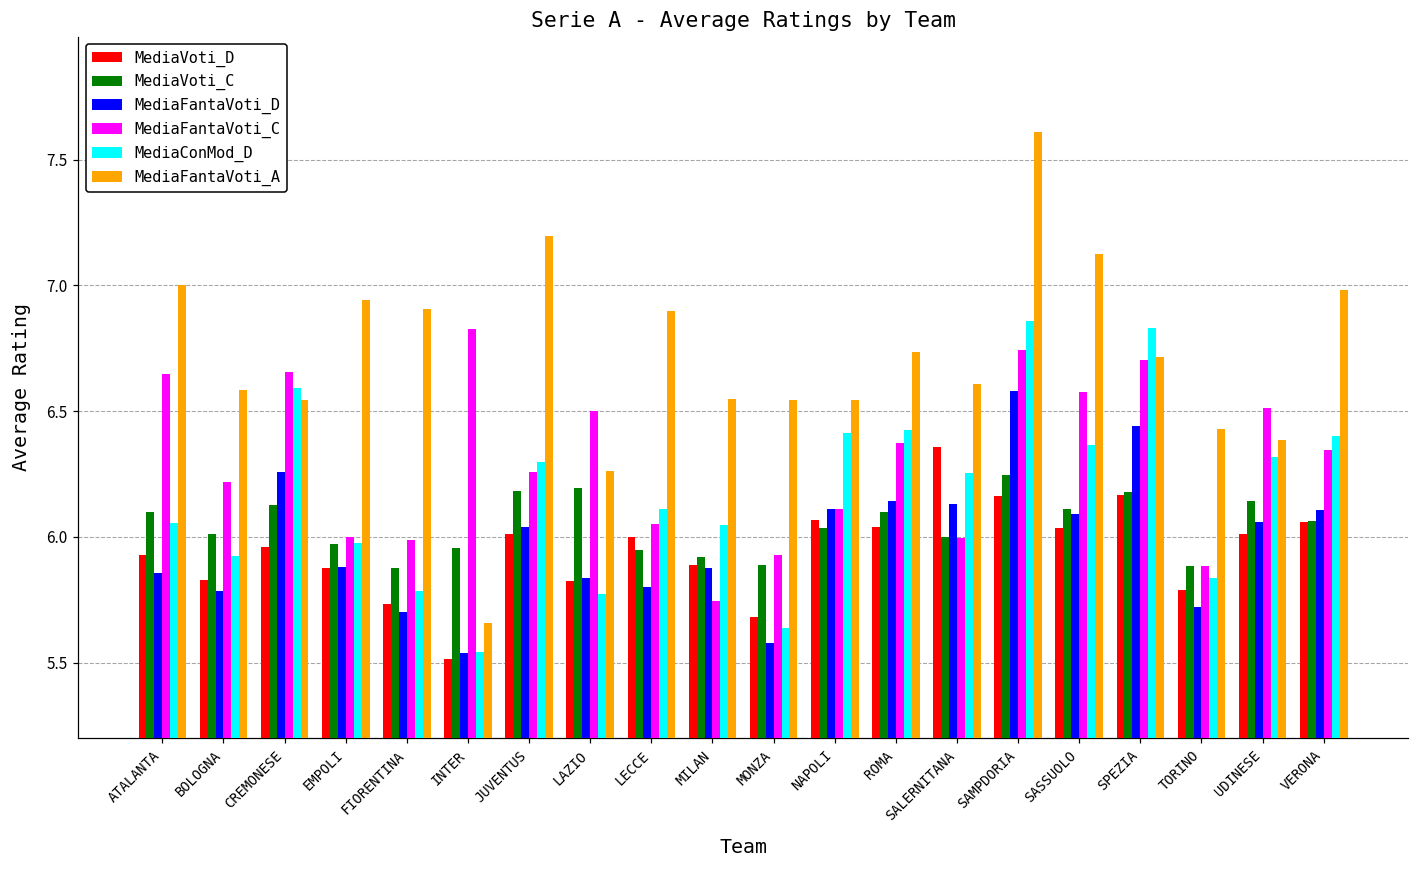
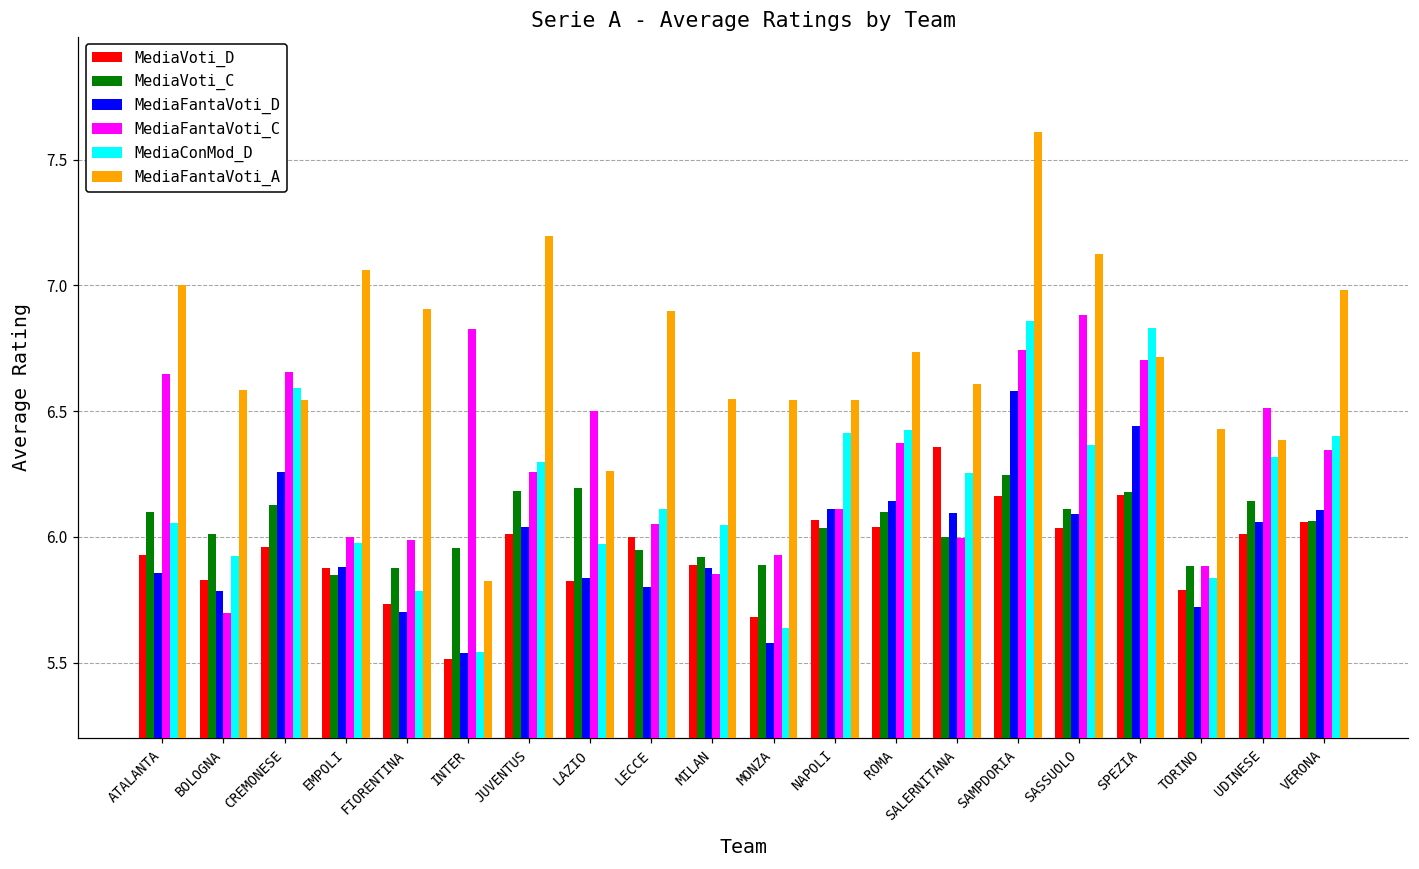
  {
    "MediaVoti_D": {
      "ATALANTA": 5.93,
      "BOLOGNA": 5.83,
      "CREMONESE": 5.96,
      "EMPOLI": 5.88,
      "FIORENTINA": 5.73,
      "INTER": 5.51,
      "JUVENTUS": 6.01,
      "LAZIO": 5.83,
      "LECCE": 6.00,
      "MILAN": 5.89,
      "MONZA": 5.68,
      "NAPOLI": 6.07,
      "ROMA": 6.04,
      "SALERNITANA": 6.36,
      "SAMPDORIA": 6.16,
      "SASSUOLO": 6.03,
      "SPEZIA": 6.17,
      "TORINO": 5.79,
      "UDINESE": 6.01,
      "VERONA": 6.06
    },
    "MediaVoti_C": {
      "ATALANTA": 6.10,
      "BOLOGNA": 6.01,
      "CREMONESE": 6.13,
-     "EMPOLI": 5.97,
+     "EMPOLI": 5.85,
      "FIORENTINA": 5.88,
      "INTER": 5.95,
      "JUVENTUS": 6.18,
      "LAZIO": 6.19,
      "LECCE": 5.95,
      "MILAN": 5.92,
      "MONZA": 5.89,
      "NAPOLI": 6.04,
      "ROMA": 6.10,
      "SALERNITANA": 6.00,
      "SAMPDORIA": 6.24,
      "SASSUOLO": 6.11,
      "SPEZIA": 6.18,
      "TORINO": 5.88,
      "UDINESE": 6.14,
      "VERONA": 6.06
    },
    "MediaFantaVoti_D": {
      "ATALANTA": 5.86,
      "BOLOGNA": 5.79,
      "CREMONESE": 6.26,
      "EMPOLI": 5.88,
      "FIORENTINA": 5.70,
      "INTER": 5.54,
      "JUVENTUS": 6.04,
      "LAZIO": 5.84,
      "LECCE": 5.80,
      "MILAN": 5.88,
      "MONZA": 5.58,
      "NAPOLI": 6.11,
      "ROMA": 6.14,
-     "SALERNITANA": 6.13,
+     "SALERNITANA": 6.09,
      "SAMPDORIA": 6.58,
      "SASSUOLO": 6.09,
      "SPEZIA": 6.44,
      "TORINO": 5.72,
      "UDINESE": 6.06,
      "VERONA": 6.10
    },
    "MediaFantaVoti_C": {
      "ATALANTA": 6.65,
-     "BOLOGNA": 6.22,
+     "BOLOGNA": 5.70,
      "CREMONESE": 6.66,
      "EMPOLI": 6.00,
      "FIORENTINA": 5.99,
      "INTER": 6.83,
      "JUVENTUS": 6.26,
      "LAZIO": 6.50,
      "LECCE": 6.05,
-     "MILAN": 5.74,
+     "MILAN": 5.85,
      "MONZA": 5.93,
      "NAPOLI": 6.11,
      "ROMA": 6.38,
      "SALERNITANA": 5.99,
      "SAMPDORIA": 6.74,
-     "SASSUOLO": 6.58,
+     "SASSUOLO": 6.88,
      "SPEZIA": 6.71,
      "TORINO": 5.88,
      "UDINESE": 6.51,
      "VERONA": 6.35
    },
    "MediaConMod_D": {
      "ATALANTA": 6.06,
      "BOLOGNA": 5.92,
      "CREMONESE": 6.59,
      "EMPOLI": 5.98,
      "FIORENTINA": 5.79,
      "INTER": 5.54,
      "JUVENTUS": 6.30,
-     "LAZIO": 5.77,
+     "LAZIO": 5.97,
      "LECCE": 6.11,
      "MILAN": 6.05,
      "MONZA": 5.64,
      "NAPOLI": 6.41,
      "ROMA": 6.42,
      "SALERNITANA": 6.25,
      "SAMPDORIA": 6.86,
      "SASSUOLO": 6.36,
      "SPEZIA": 6.83,
      "TORINO": 5.84,
      "UDINESE": 6.32,
      "VERONA": 6.40
    },
    "MediaFantaVoti_A": {
      "ATALANTA": 7.00,
      "BOLOGNA": 6.58,
      "CREMONESE": 6.55,
-     "EMPOLI": 6.94,
+     "EMPOLI": 7.06,
      "FIORENTINA": 6.90,
-     "INTER": 5.66,
+     "INTER": 5.82,
      "JUVENTUS": 7.20,
      "LAZIO": 6.26,
      "LECCE": 6.90,
      "MILAN": 6.55,
      "MONZA": 6.55,
      "NAPOLI": 6.54,
      "ROMA": 6.74,
      "SALERNITANA": 6.61,
      "SAMPDORIA": 7.61,
      "SASSUOLO": 7.13,
      "SPEZIA": 6.71,
      "TORINO": 6.43,
      "UDINESE": 6.39,
      "VERONA": 6.98
    }
  }
